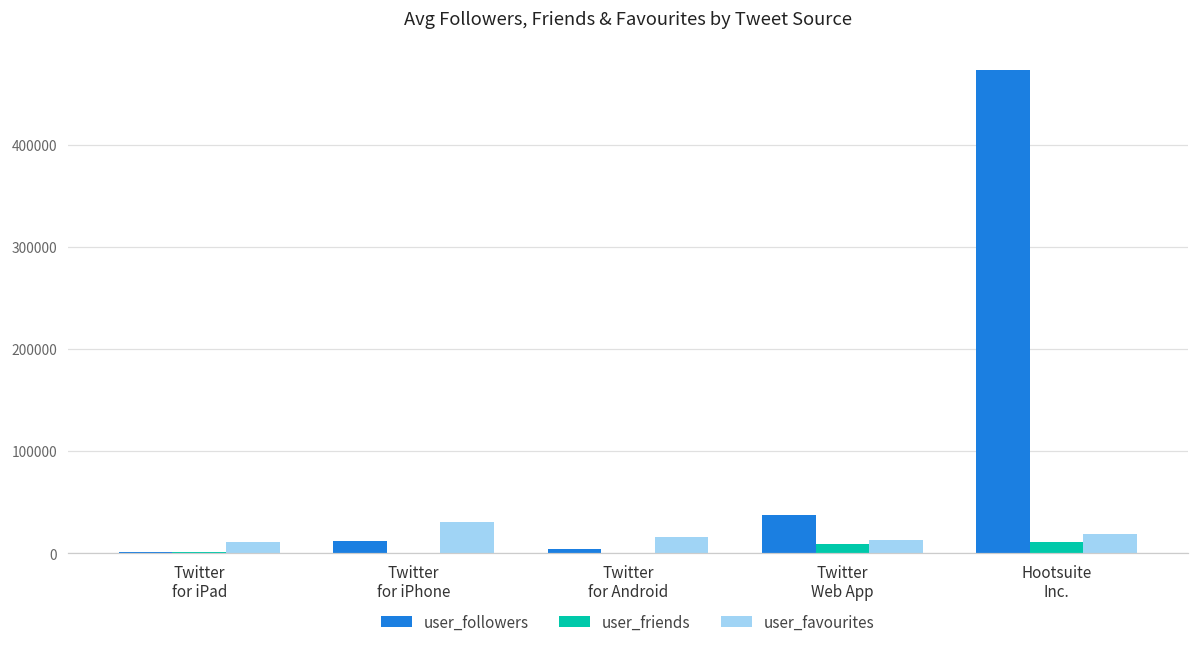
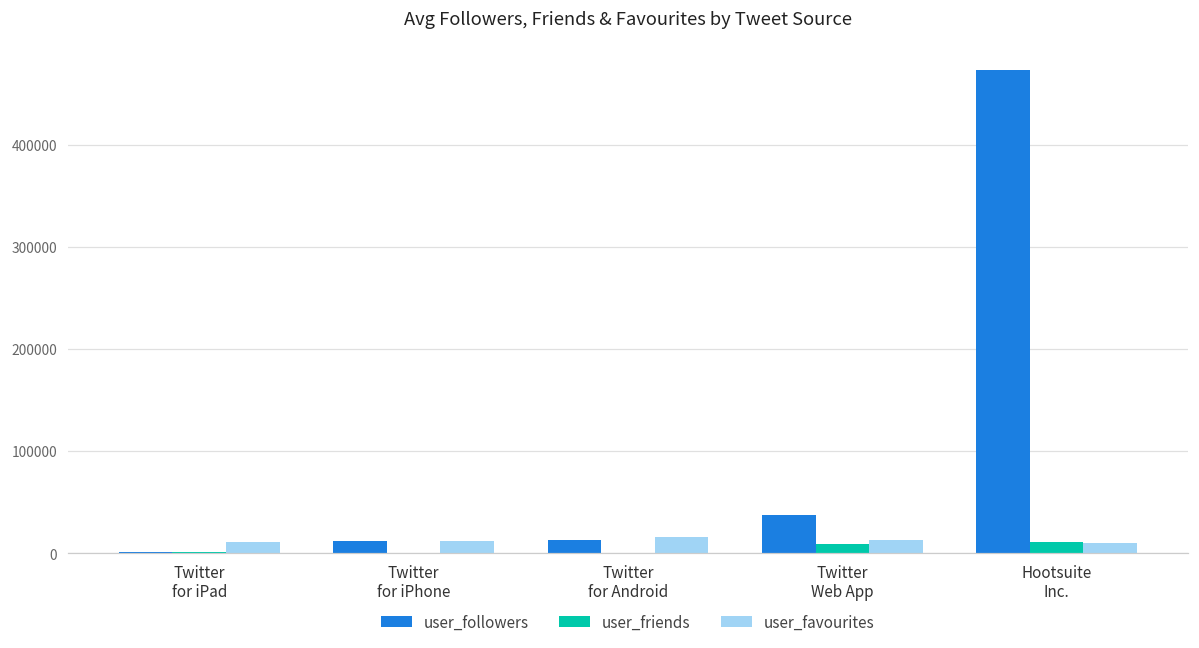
  {
    "user_followers": {
      "Twitter for iPhone": 10000,
-     "Twitter for Android": 0,
+     "Twitter for Android": 10000,
      "Twitter Web App": 40000,
      "Hootsuite Inc.": 470000
    },
    "user_friends": {
      "Twitter Web App": 10000,
      "Hootsuite Inc.": 10000
    },
    "user_favourites": {
      "Twitter for iPad": 10000,
-     "Twitter for iPhone": 30000,
+     "Twitter for iPhone": 10000,
      "Twitter for Android": 20000,
      "Twitter Web App": 10000,
-     "Hootsuite Inc.": 20000
+     "Hootsuite Inc.": 10000
    }
  }
